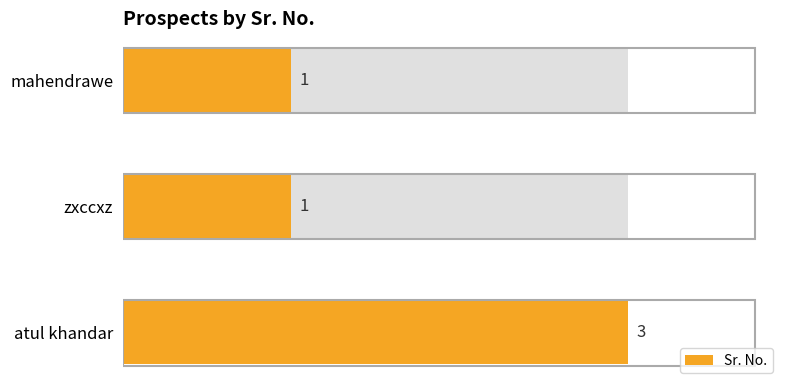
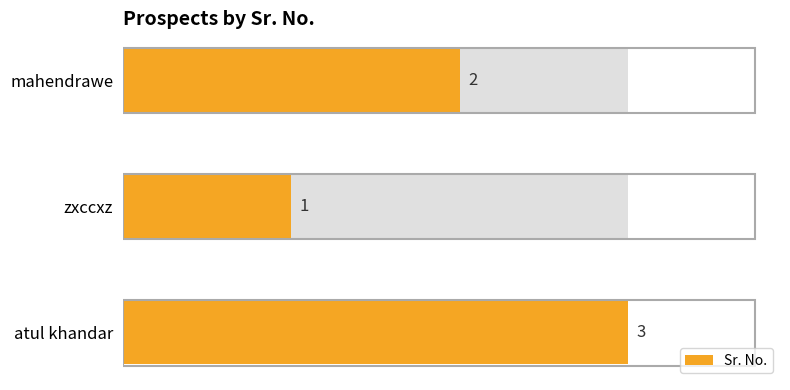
  {
    "Sr. No.": {
-     "mahendrawe": 1,
+     "mahendrawe": 2,
      "atul khandar": 3
    }
  }
